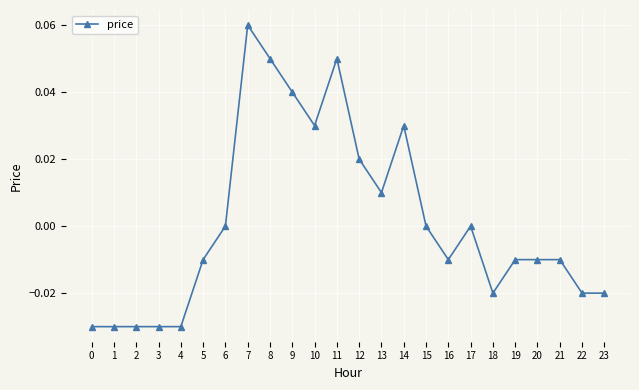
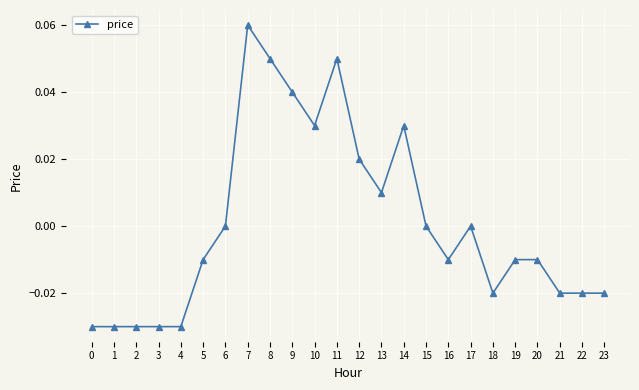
  {
    "0": -0.03,
    "1": -0.03,
    "2": -0.03,
    "3": -0.03,
    "4": -0.03,
    "5": -0.01,
    "6": 0.00,
    "7": 0.06,
    "8": 0.05,
    "9": 0.04,
    "10": 0.03,
    "11": 0.05,
    "12": 0.02,
    "13": 0.01,
    "14": 0.03,
    "15": 0.00,
    "16": -0.01,
    "17": 0.00,
    "18": -0.02,
    "19": -0.01,
    "20": -0.01,
-   "21": -0.01,
+   "21": -0.02,
    "22": -0.02,
    "23": -0.02
  }
